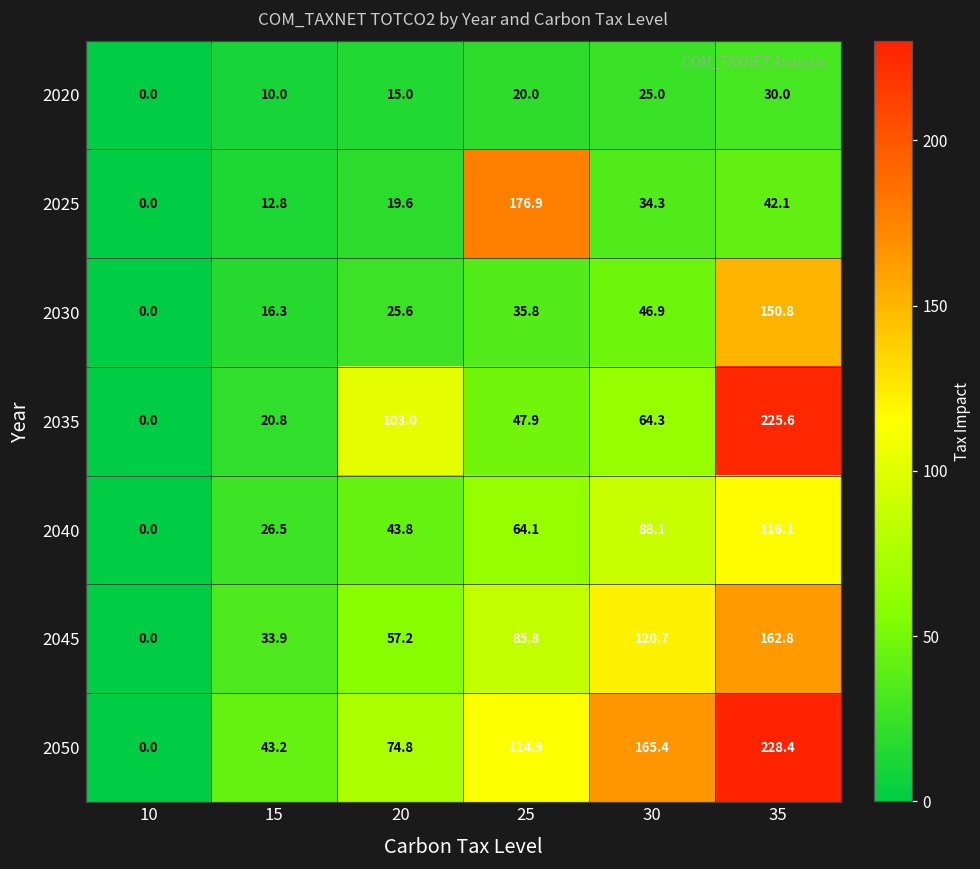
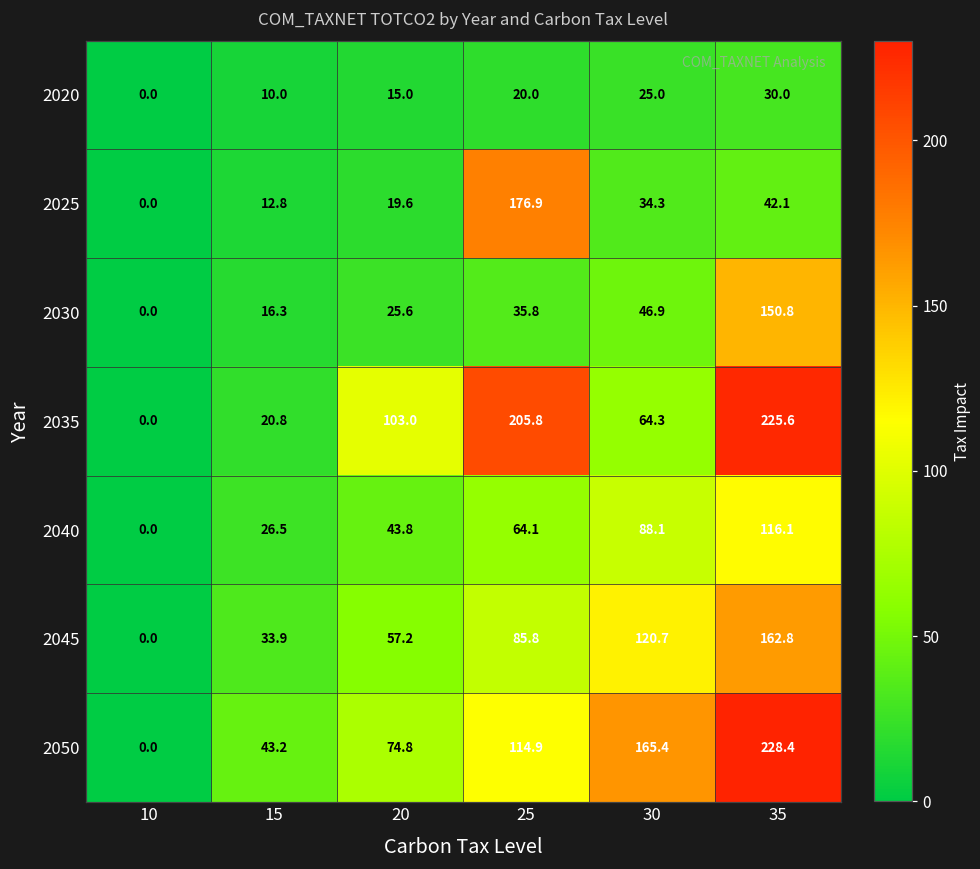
  {
    "2020": {
      "10": 0.0,
      "15": 10.0,
      "20": 15.0,
      "25": 20.0,
      "30": 25.0
    },
    "2025": {
      "10": 0.0,
      "15": 12.8,
      "20": 19.6,
      "25": 176.9,
      "30": 34.3,
      "35": 42.1
    },
    "2030": {
      "10": 0.0,
      "15": 16.3,
      "20": 25.6,
      "25": 35.8,
      "30": 46.9,
      "35": 150.8
    },
    "2035": {
      "10": 0.0,
      "15": 20.8,
      "20": 103.0,
-     "25": 47.9,
+     "25": 205.8,
      "30": 64.3,
      "35": 225.6
    },
    "2040": {
      "10": 0.0,
      "15": 26.5,
      "20": 43.8,
      "25": 64.1,
      "30": 88.1,
      "35": 116.1
    },
    "2045": {
      "10": 0.0,
      "15": 33.9,
      "20": 57.2,
      "25": 85.8,
      "30": 120.7,
      "35": 162.8
    },
    "2050": {
      "10": 0.0,
      "15": 43.2,
      "20": 74.8,
      "25": 114.9,
      "30": 165.4,
      "35": 228.4
    }
  }
